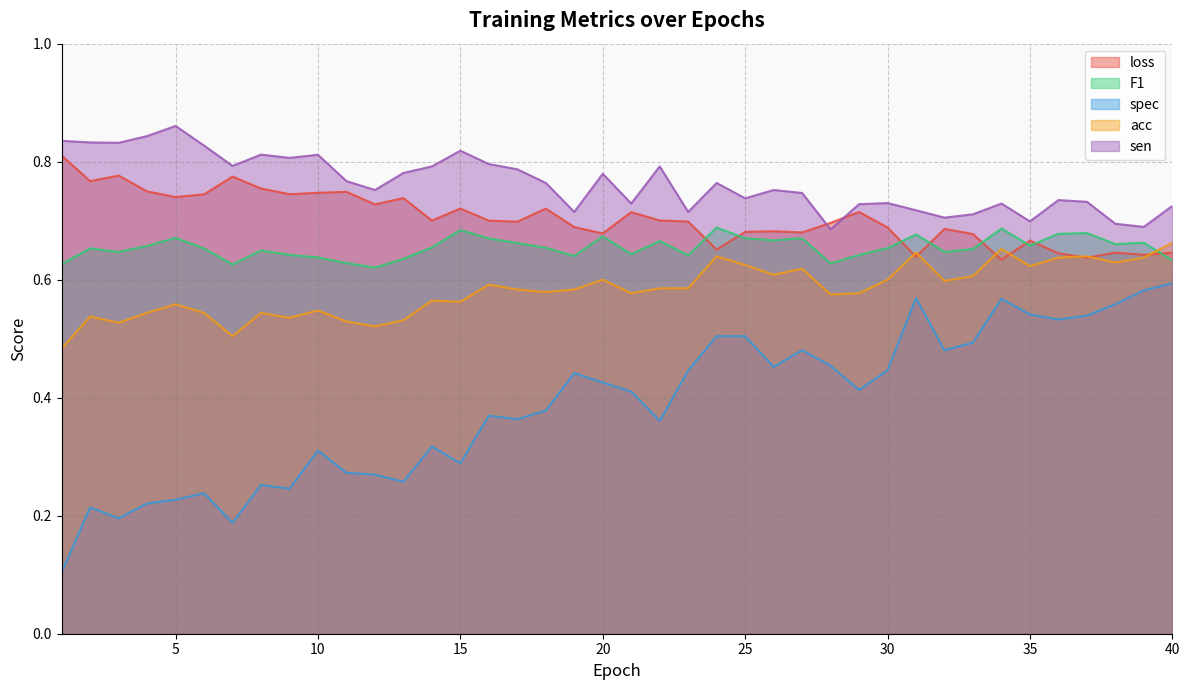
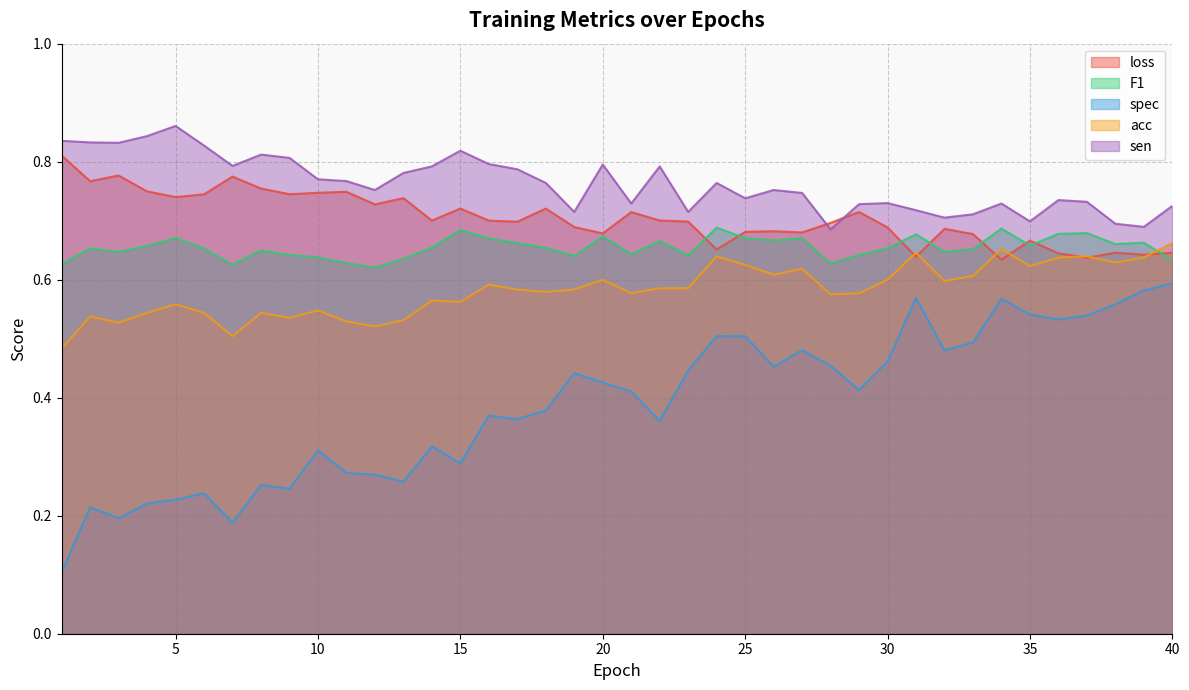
  {
    "loss": {
      "5": 0.74,
      "10": 0.75,
      "15": 0.72,
      "20": 0.68,
      "25": 0.68,
      "30": 0.69,
      "35": 0.67,
      "40": 0.65
    },
    "F1": {
      "5": 0.67,
      "10": 0.64,
      "15": 0.68,
      "20": 0.67,
      "25": 0.67,
      "30": 0.65,
      "35": 0.66,
      "40": 0.63
    },
    "spec": {
      "5": 0.23,
      "10": 0.31,
      "15": 0.29,
      "20": 0.43,
      "25": 0.50,
-     "30": 0.45,
+     "30": 0.46,
      "35": 0.54,
      "40": 0.59
    },
    "acc": {
      "5": 0.56,
      "10": 0.55,
      "15": 0.56,
      "20": 0.60,
      "25": 0.63,
      "30": 0.60,
      "35": 0.62,
      "40": 0.66
    },
    "sen": {
      "5": 0.86,
-     "10": 0.81,
+     "10": 0.77,
      "15": 0.82,
-     "20": 0.78,
+     "20": 0.80,
      "25": 0.74,
      "30": 0.73,
      "35": 0.70,
      "40": 0.73
    }
  }
